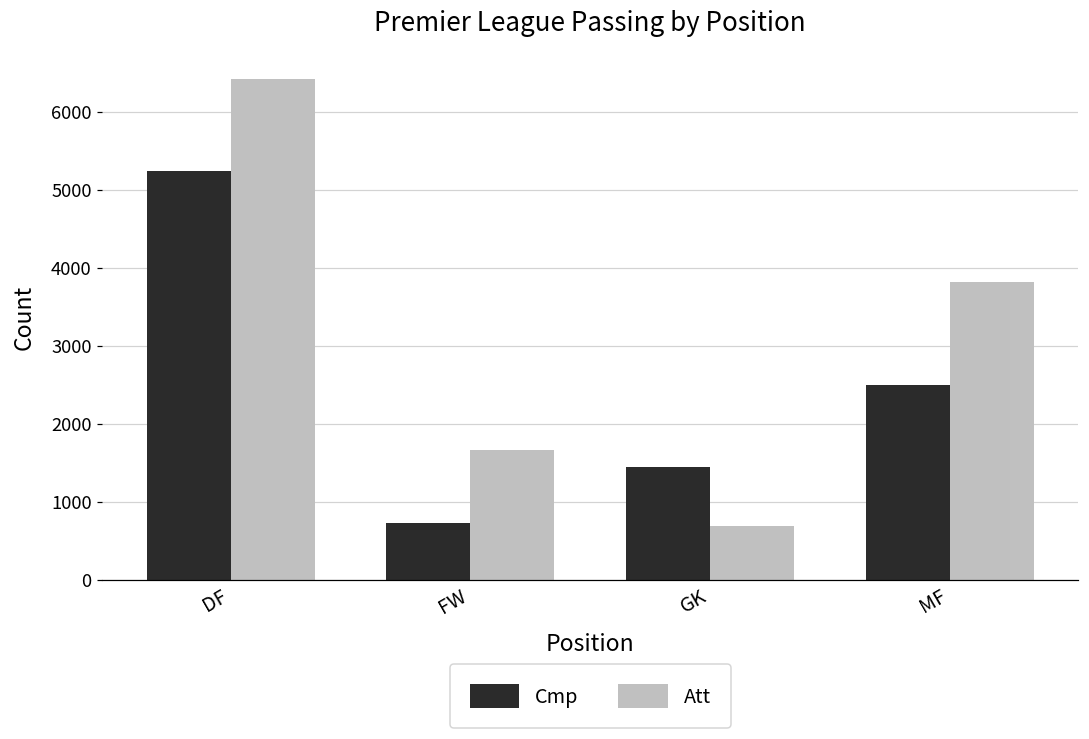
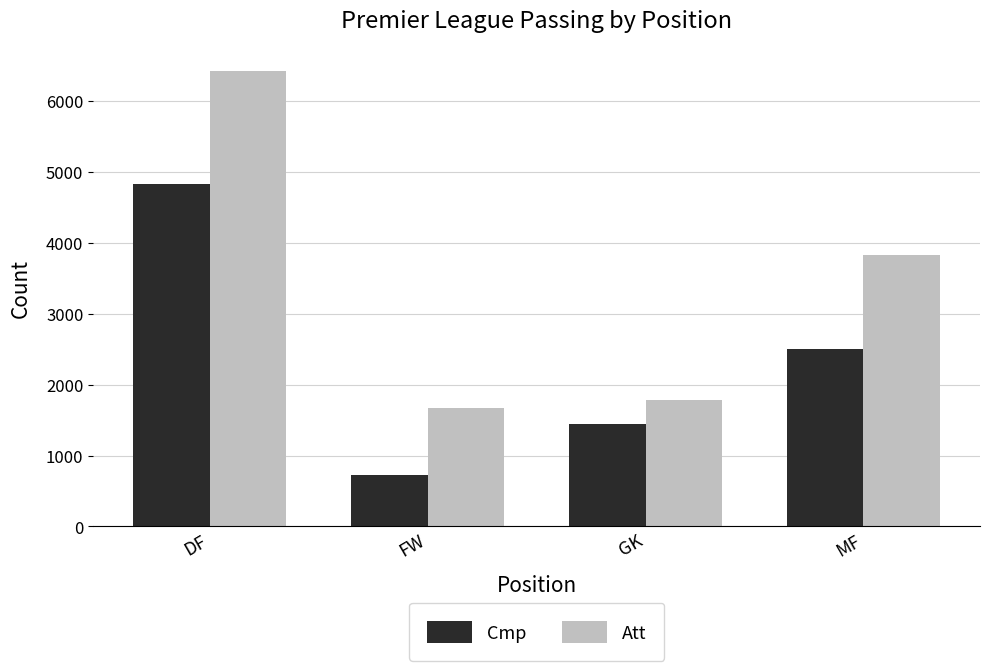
  {
    "Cmp": {
-     "DF": 5300,
+     "DF": 4800,
      "FW": 700,
      "GK": 1400,
      "MF": 2500
    },
    "Att": {
      "DF": 6400,
      "FW": 1700,
-     "GK": 700,
+     "GK": 1800,
      "MF": 3800
    }
  }
